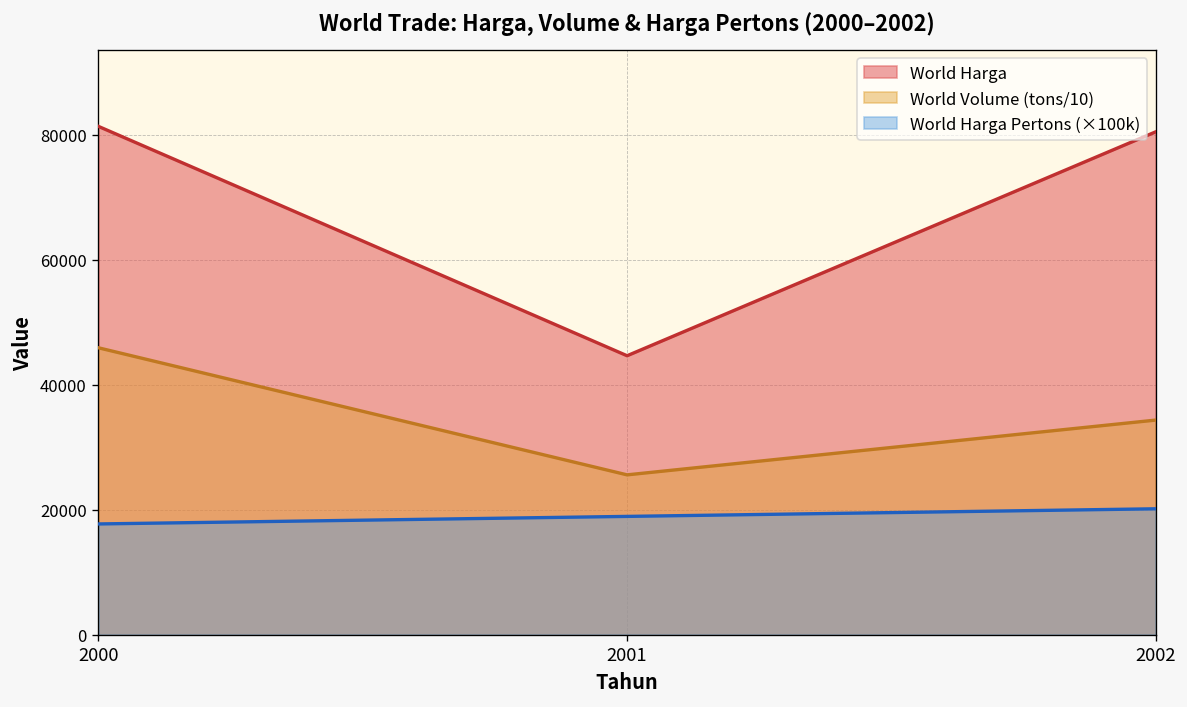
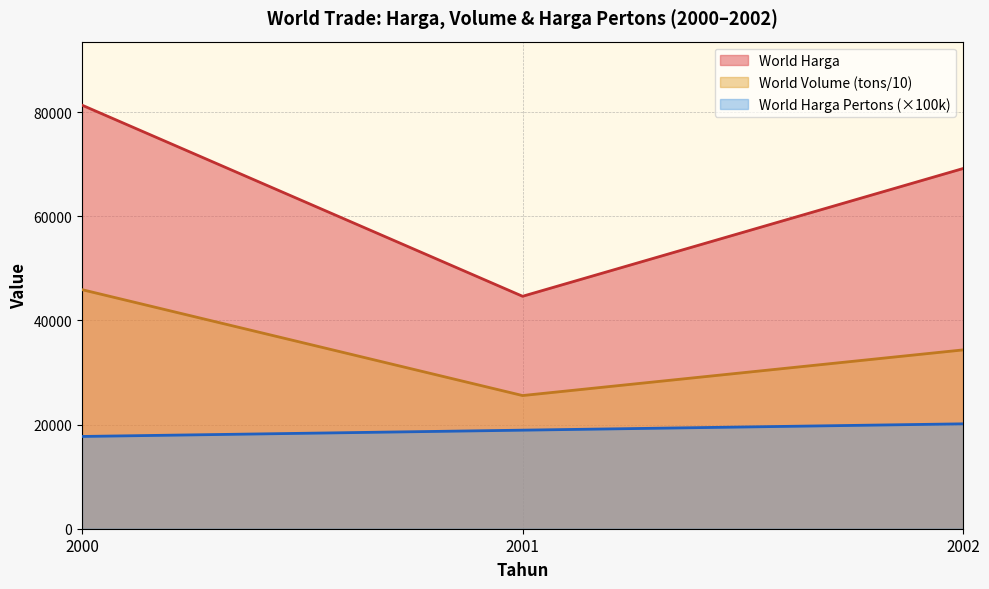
  {
    "World Harga": {
      "2000": 81000,
      "2001": 45000,
-     "2002": 80000
+     "2002": 69000
    },
    "World Volume (tons/10)": {
      "2000": 46000,
      "2001": 26000,
      "2002": 34000
    },
    "World Harga Pertons (×100k)": {
      "2000": 18000,
      "2001": 19000,
      "2002": 20000
    }
  }
